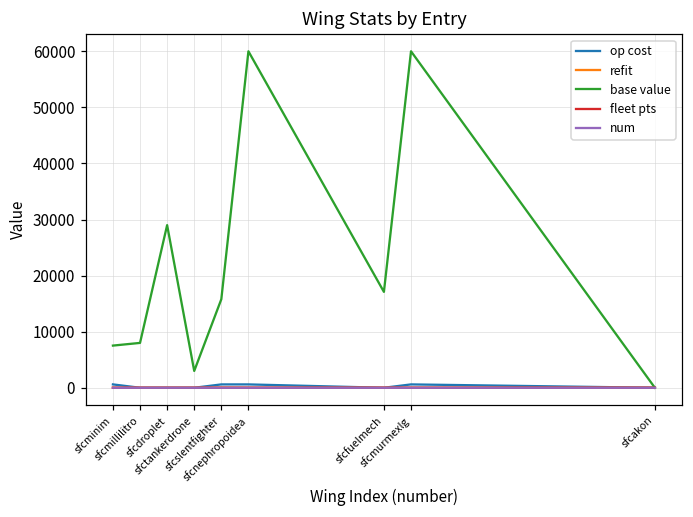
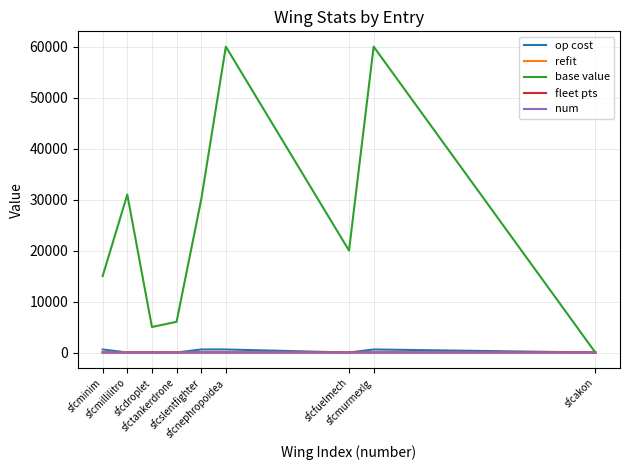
  {
    "op cost": {
      "sfcminim": 1000,
      "sfcslentfighter": 1000,
      "sfcnephropoidea": 1000,
      "sfcmurmexlg": 1000
    },
    "num": {
      "sfcminim": 0,
      "sfcslentfighter": 0,
      "sfcnephropoidea": 0,
      "sfcmurmexlg": 0
    },
    "base value": {
-     "sfcminim": 8000,
-     "sfcmillilitro": 8000,
-     "sfcdroplet": 29000,
-     "sfctankerdrone": 3000,
-     "sfcslentfighter": 16000,
+     "sfcminim": 15000,
+     "sfcmillilitro": 31000,
+     "sfcdroplet": 5000,
+     "sfctankerdrone": 6000,
+     "sfcslentfighter": 30000,
      "sfcnephropoidea": 60000,
-     "sfcfuelmech": 17000,
+     "sfcfuelmech": 20000,
      "sfcmurmexlg": 60000
    }
  }
